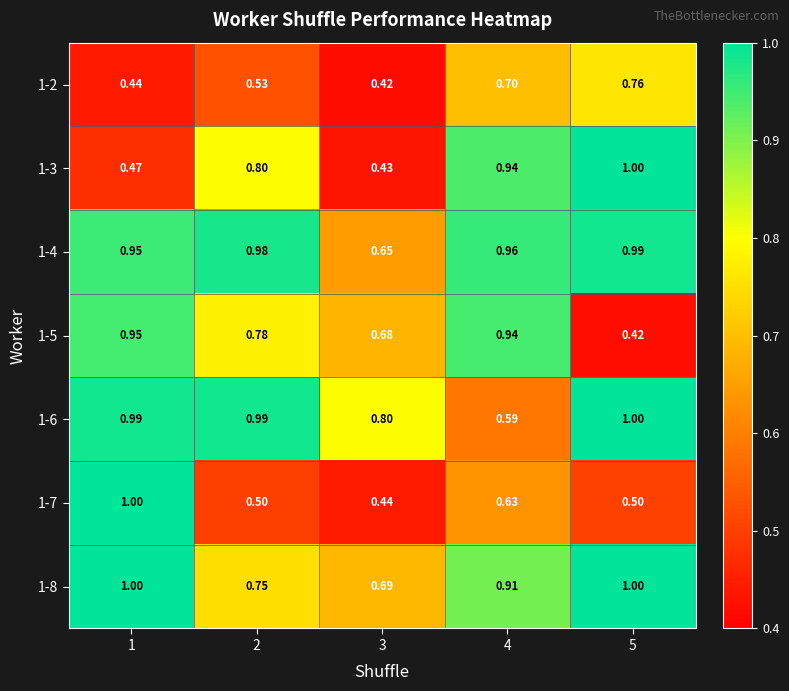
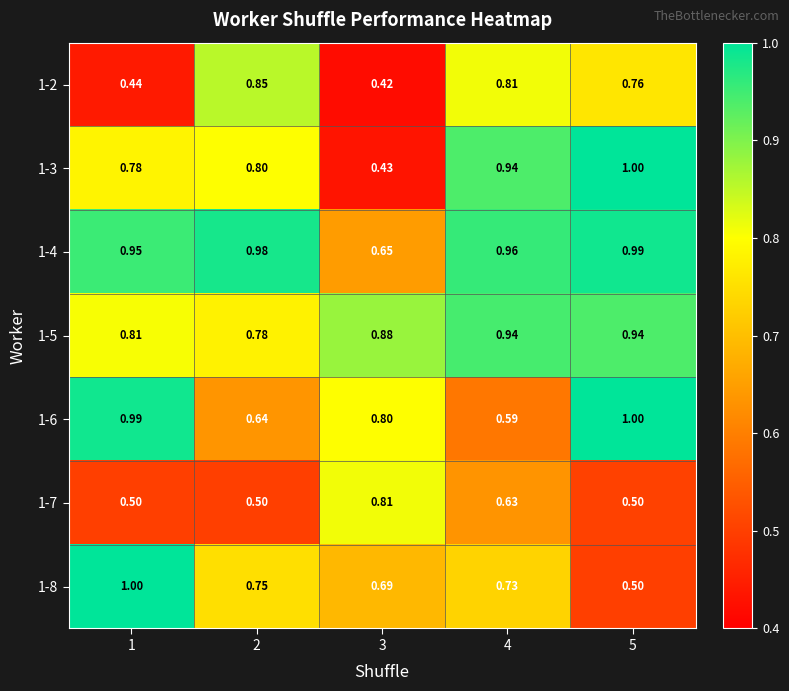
  {
    "1-2": {
      "1": 0.44,
-     "2": 0.53,
+     "2": 0.85,
      "3": 0.42,
-     "4": 0.70,
+     "4": 0.81,
      "5": 0.76
    },
    "1-3": {
-     "1": 0.47,
+     "1": 0.78,
      "2": 0.80,
      "3": 0.43,
      "4": 0.94,
      "5": 1.00
    },
    "1-4": {
      "1": 0.95,
      "2": 0.98,
      "3": 0.65,
      "4": 0.96,
      "5": 0.99
    },
    "1-5": {
-     "1": 0.95,
+     "1": 0.81,
      "2": 0.78,
-     "3": 0.68,
+     "3": 0.88,
      "4": 0.94,
-     "5": 0.42
+     "5": 0.94
    },
    "1-6": {
      "1": 0.99,
-     "2": 0.99,
+     "2": 0.64,
      "3": 0.80,
      "4": 0.59,
      "5": 1.00
    },
    "1-7": {
-     "1": 1.00,
+     "1": 0.50,
      "2": 0.50,
-     "3": 0.44,
+     "3": 0.81,
      "4": 0.63,
      "5": 0.50
    },
    "1-8": {
      "1": 1.00,
      "2": 0.75,
      "3": 0.69,
-     "4": 0.91,
-     "5": 1.00
+     "4": 0.73,
+     "5": 0.50
    }
  }
